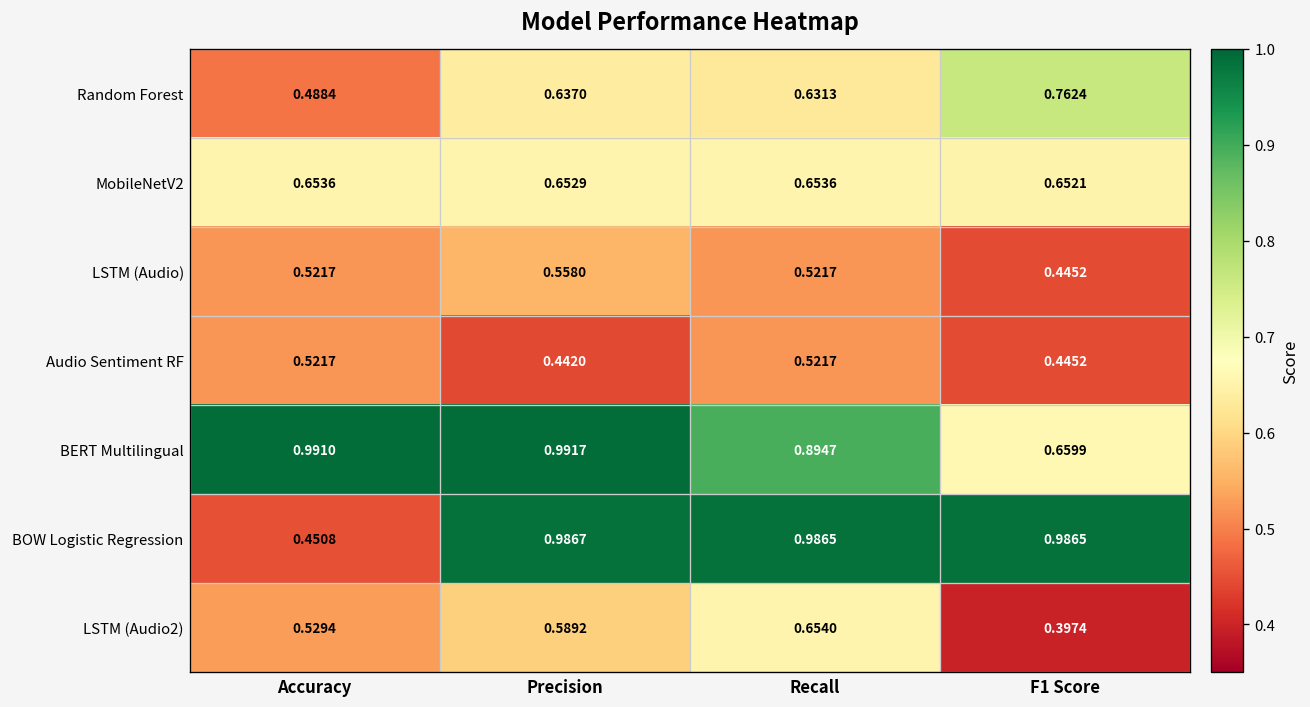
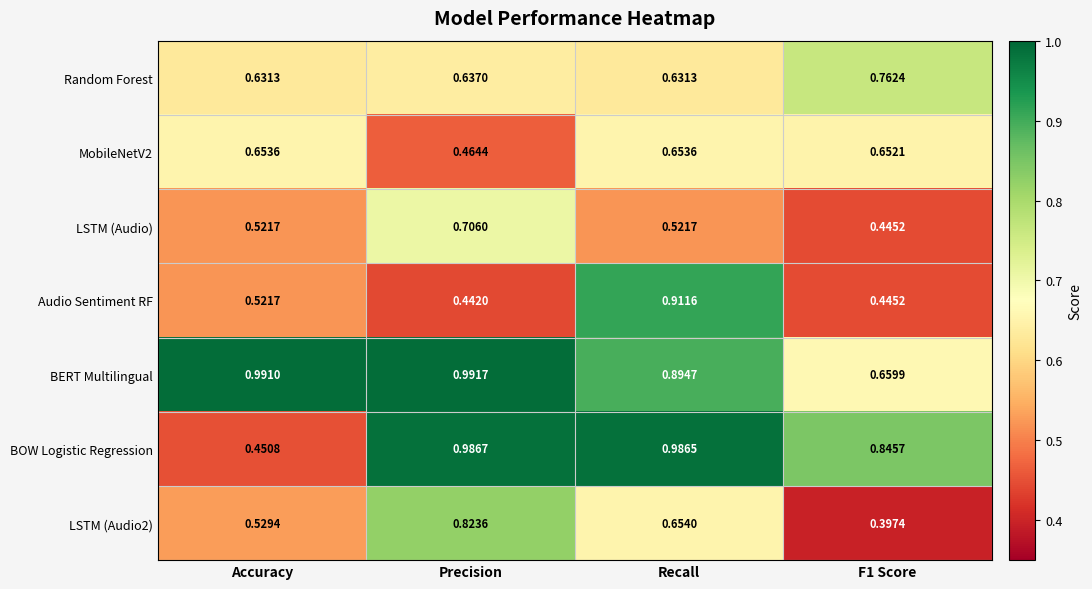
  {
    "Random Forest": {
-     "Accuracy": 0.4884,
+     "Accuracy": 0.6313,
      "Precision": 0.6370,
      "Recall": 0.6313,
      "F1 Score": 0.7624
    },
    "MobileNetV2": {
      "Accuracy": 0.6536,
-     "Precision": 0.6529,
+     "Precision": 0.4644,
      "Recall": 0.6536,
      "F1 Score": 0.6521
    },
    "LSTM (Audio)": {
      "Accuracy": 0.5217,
-     "Precision": 0.5580,
+     "Precision": 0.7060,
      "Recall": 0.5217,
      "F1 Score": 0.4452
    },
    "Audio Sentiment RF": {
      "Accuracy": 0.5217,
      "Precision": 0.4420,
-     "Recall": 0.5217,
+     "Recall": 0.9116,
      "F1 Score": 0.4452
    },
    "BERT Multilingual": {
      "Accuracy": 0.9910,
      "Precision": 0.9917,
      "Recall": 0.8947,
      "F1 Score": 0.6599
    },
    "BOW Logistic Regression": {
      "Accuracy": 0.4508,
      "Precision": 0.9867,
      "Recall": 0.9865,
-     "F1 Score": 0.9865
+     "F1 Score": 0.8457
    },
    "LSTM (Audio2)": {
      "Accuracy": 0.5294,
-     "Precision": 0.5892,
+     "Precision": 0.8236,
      "Recall": 0.6540,
      "F1 Score": 0.3974
    }
  }
